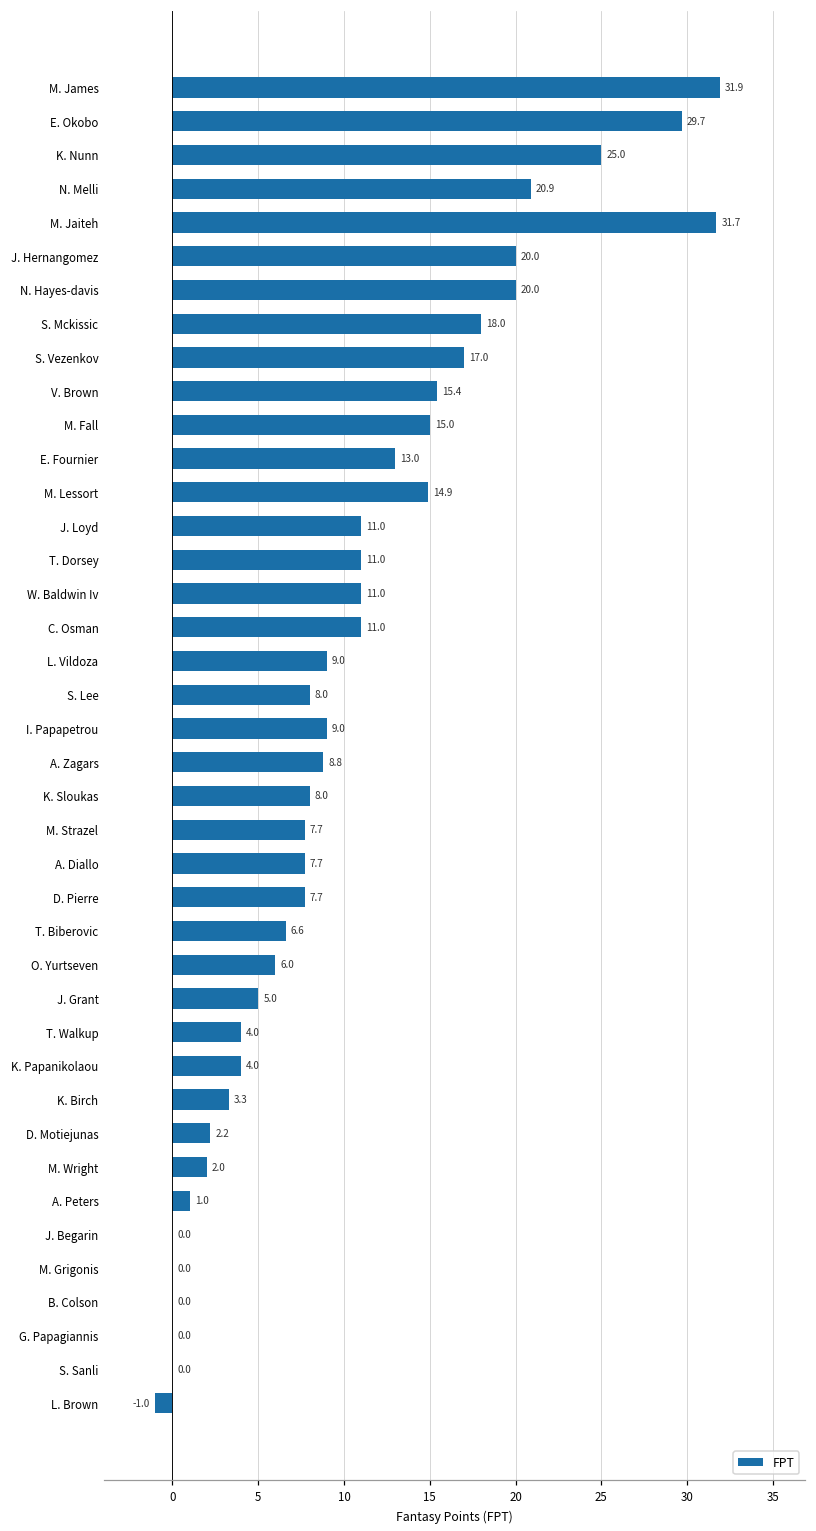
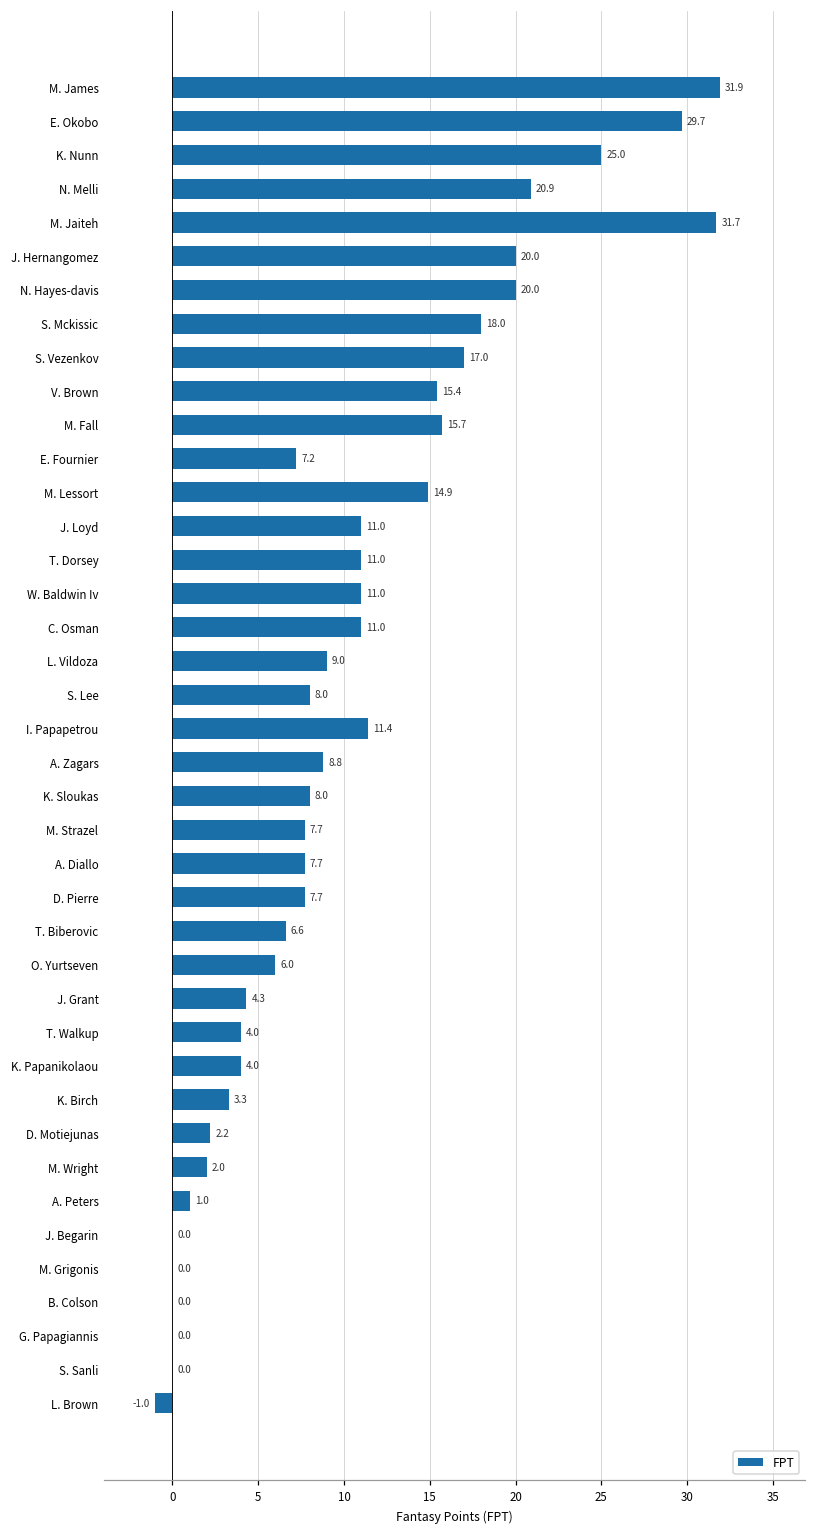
  {
    "M. James": 31.9,
    "E. Okobo": 29.7,
    "K. Nunn": 25.0,
    "N. Melli": 20.9,
    "M. Jaiteh": 31.7,
    "J. Hernangomez": 20.0,
    "N. Hayes-davis": 20.0,
    "S. Mckissic": 18.0,
    "S. Vezenkov": 17.0,
    "V. Brown": 15.4,
-   "M. Fall": 15.0,
-   "E. Fournier": 13.0,
+   "M. Fall": 15.7,
+   "E. Fournier": 7.2,
    "M. Lessort": 14.9,
    "J. Loyd": 11.0,
    "T. Dorsey": 11.0,
    "W. Baldwin Iv": 11.0,
    "C. Osman": 11.0,
    "L. Vildoza": 9.0,
    "S. Lee": 8.0,
-   "I. Papapetrou": 9.0,
+   "I. Papapetrou": 11.4,
    "A. Zagars": 8.8,
    "K. Sloukas": 8.0,
    "M. Strazel": 7.7,
    "A. Diallo": 7.7,
    "D. Pierre": 7.7,
    "T. Biberovic": 6.6,
    "O. Yurtseven": 6.0,
-   "J. Grant": 5.0,
+   "J. Grant": 4.3,
    "T. Walkup": 4.0,
    "K. Papanikolaou": 4.0,
    "K. Birch": 3.3,
    "D. Motiejunas": 2.2,
    "M. Wright": 2.0,
    "A. Peters": 1.0,
    "J. Begarin": 0.0,
    "M. Grigonis": 0.0,
    "B. Colson": 0.0,
    "G. Papagiannis": 0.0,
    "S. Sanli": 0.0,
    "L. Brown": -1.0
  }
